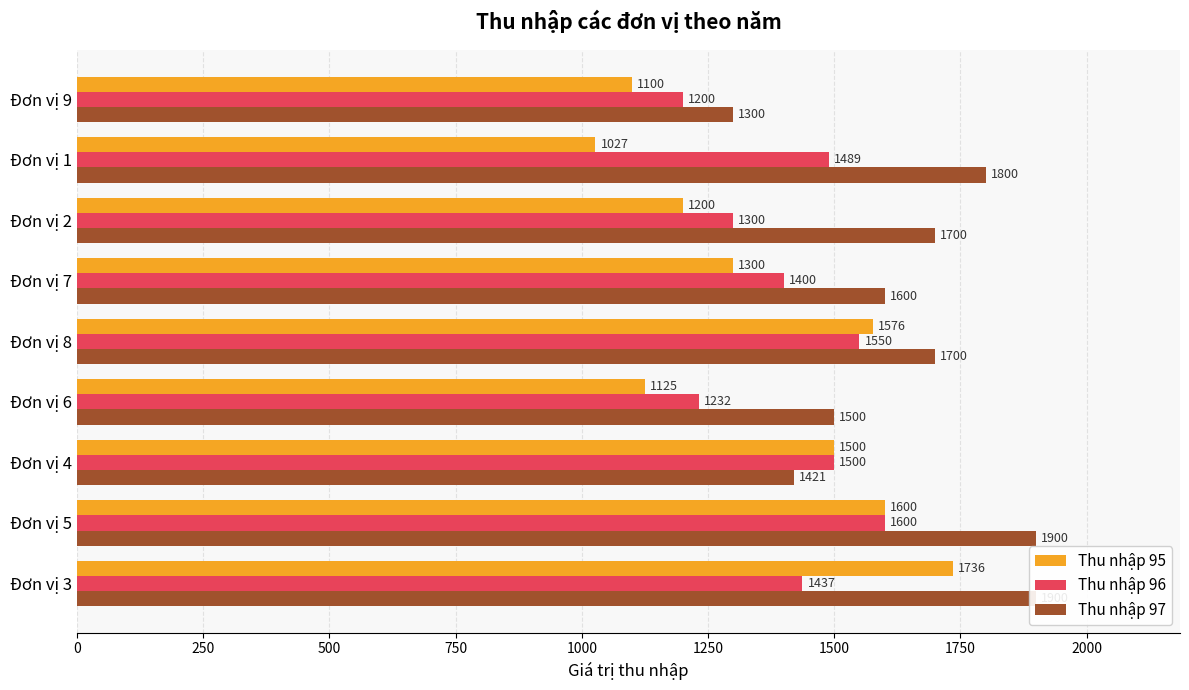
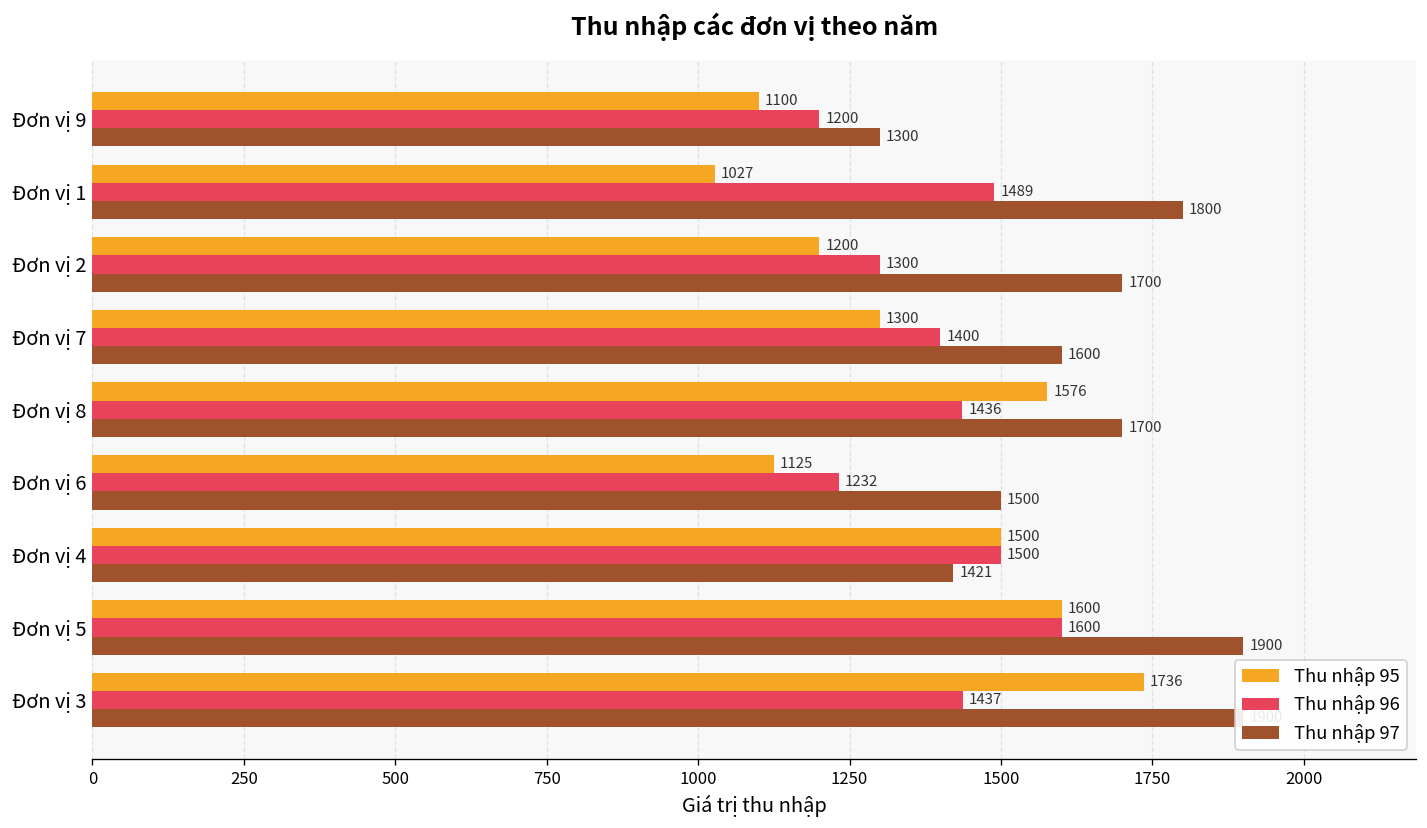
  {
    "Thu nhập 95": {
      "Đơn vị 9": 1100,
      "Đơn vị 1": 1027,
      "Đơn vị 2": 1200,
      "Đơn vị 7": 1300,
      "Đơn vị 8": 1576,
      "Đơn vị 6": 1125,
      "Đơn vị 4": 1500,
      "Đơn vị 5": 1600,
      "Đơn vị 3": 1736
    },
    "Thu nhập 96": {
      "Đơn vị 9": 1200,
      "Đơn vị 1": 1489,
      "Đơn vị 2": 1300,
      "Đơn vị 7": 1400,
-     "Đơn vị 8": 1550,
+     "Đơn vị 8": 1436,
      "Đơn vị 6": 1232,
      "Đơn vị 4": 1500,
      "Đơn vị 5": 1600,
      "Đơn vị 3": 1437
    },
    "Thu nhập 97": {
      "Đơn vị 9": 1300,
      "Đơn vị 1": 1800,
      "Đơn vị 2": 1700,
      "Đơn vị 7": 1600,
      "Đơn vị 8": 1700,
      "Đơn vị 6": 1500,
      "Đơn vị 4": 1421,
      "Đơn vị 5": 1900
    }
  }
